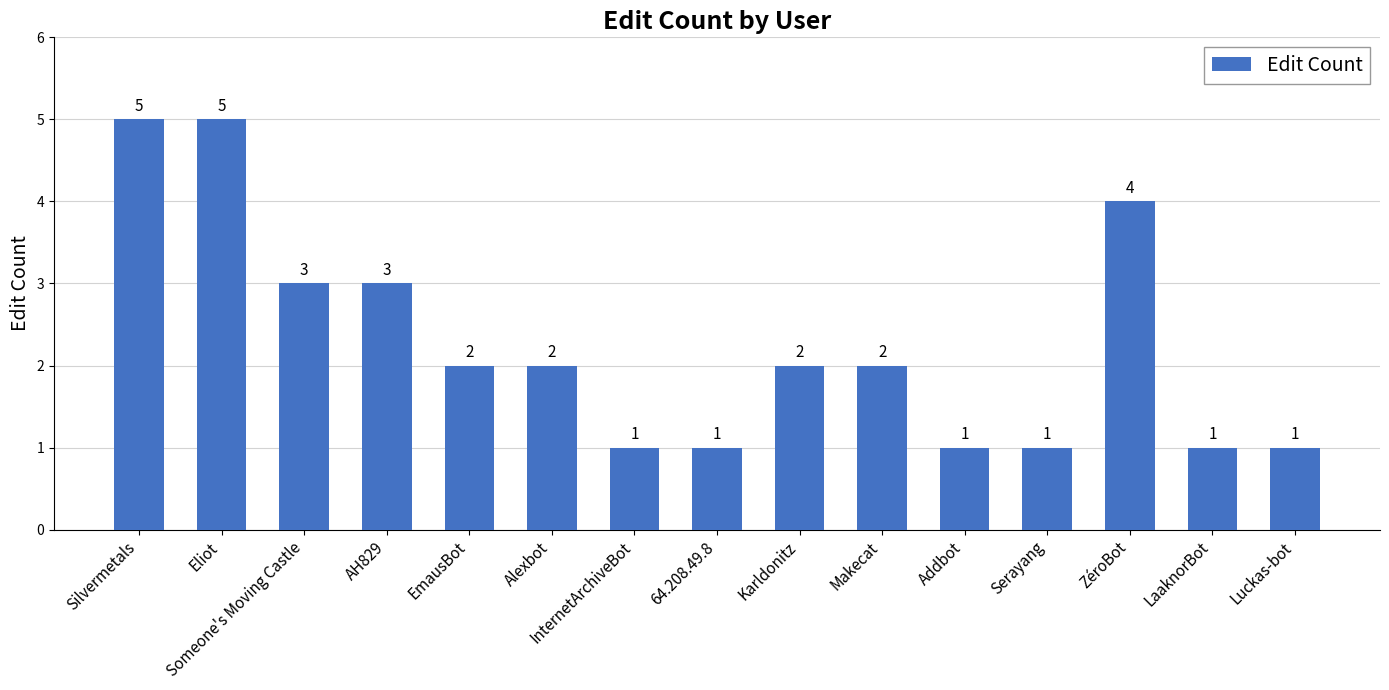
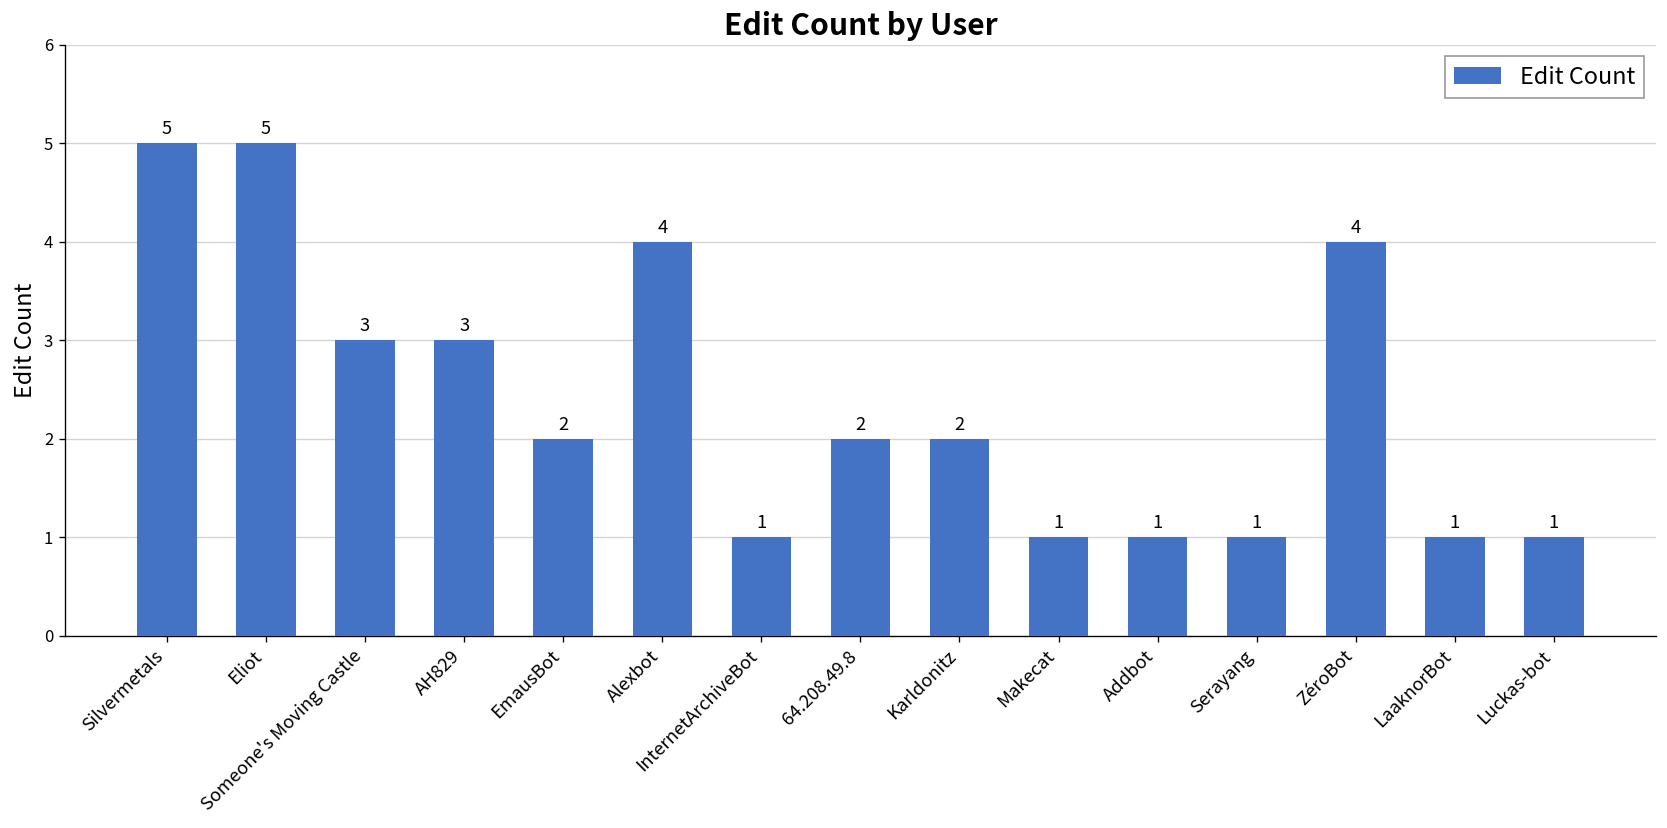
  {
    "Silvermetals": 5,
    "Eliot": 5,
    "Someone's Moving Castle": 3,
    "AH829": 3,
    "EmausBot": 2,
-   "Alexbot": 2,
+   "Alexbot": 4,
    "InternetArchiveBot": 1,
-   "64.208.49.8": 1,
+   "64.208.49.8": 2,
    "Karldonitz": 2,
-   "Makecat": 2,
+   "Makecat": 1,
    "Addbot": 1,
    "Serayang": 1,
    "ZéroBot": 4,
    "LaaknorBot": 1,
    "Luckas-bot": 1
  }
